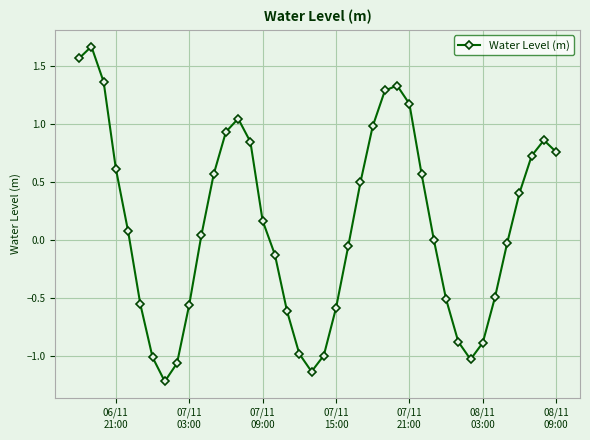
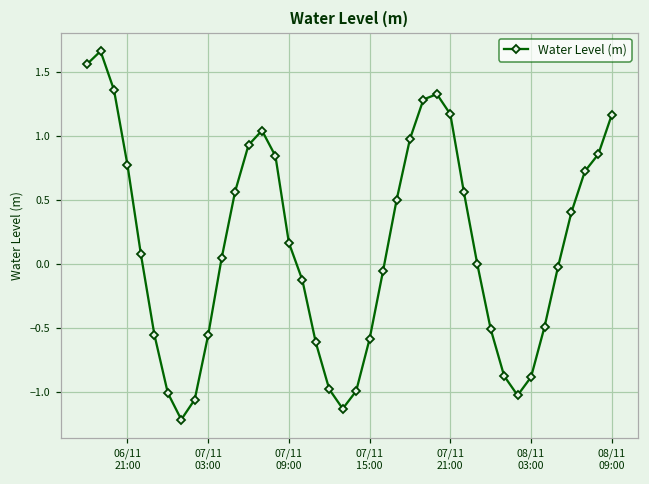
  {
-   "06/11 21:00": 0.61,
+   "06/11 21:00": 0.77,
    "07/11 03:00": -0.56,
    "07/11 09:00": 0.16,
    "07/11 15:00": -0.59,
    "07/11 21:00": 1.17,
    "08/11 03:00": -0.89,
-   "08/11 09:00": 0.76
+   "08/11 09:00": 1.17
  }
